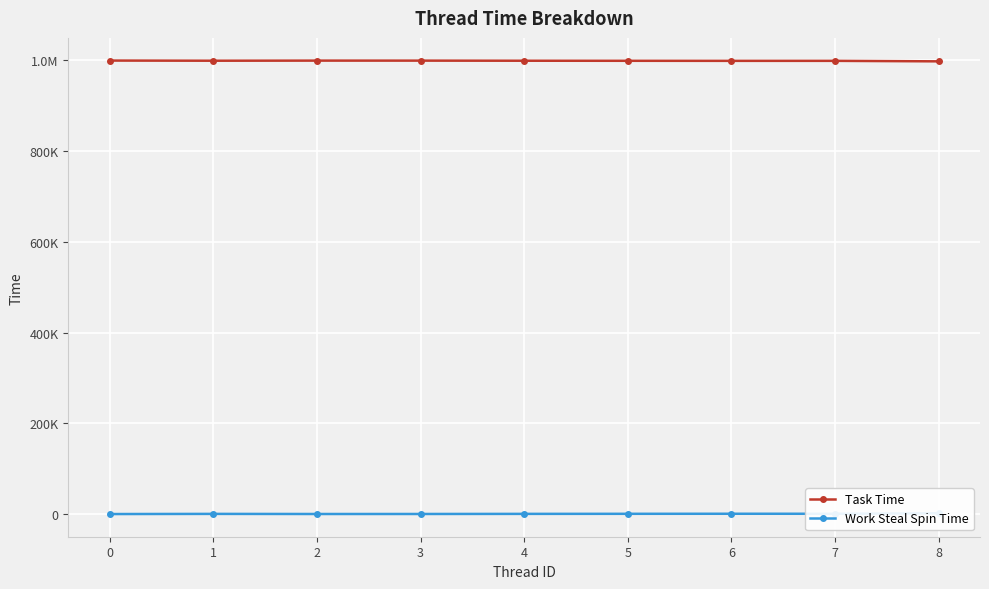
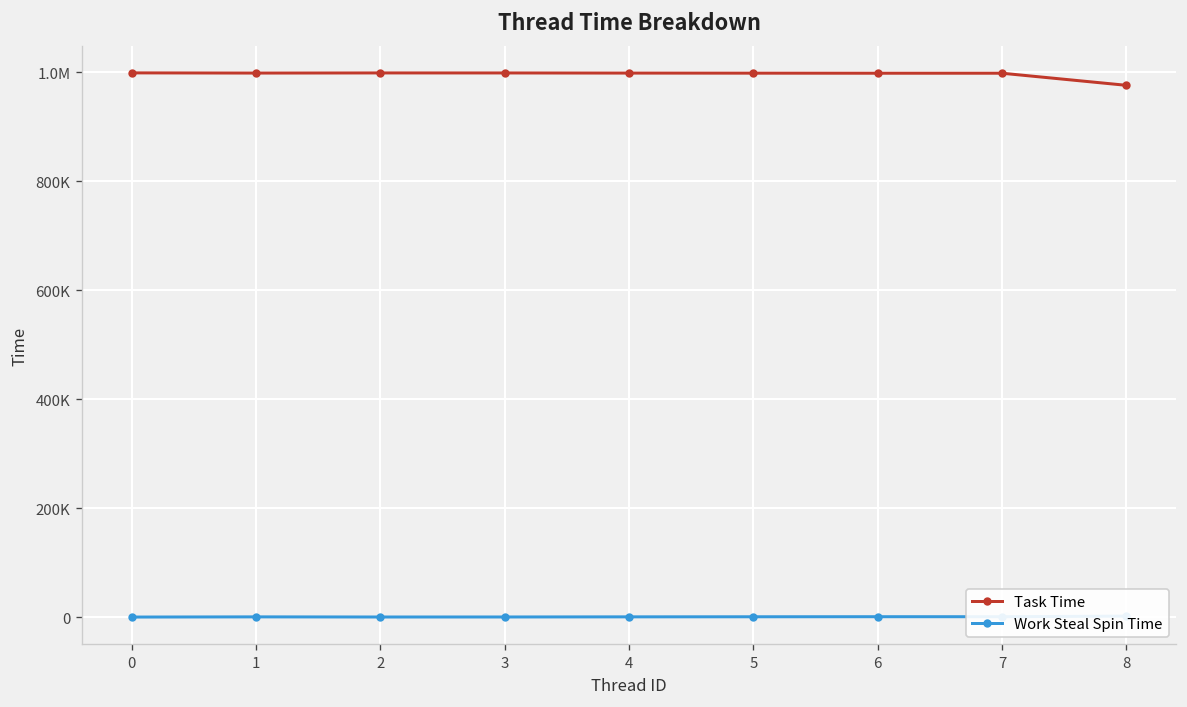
  {
    "Task Time": {
      "0": 1000000,
      "1": 1000000,
      "2": 1000000,
      "3": 1000000,
      "4": 1000000,
      "5": 1000000,
      "6": 1000000,
      "7": 1000000,
-     "8": 1000000
+     "8": 980000
    },
    "Work Steal Spin Time": {
      "0": 0,
      "1": 0,
      "2": 0,
      "3": 0,
      "4": 0,
      "5": 0,
      "6": 0
    }
  }
